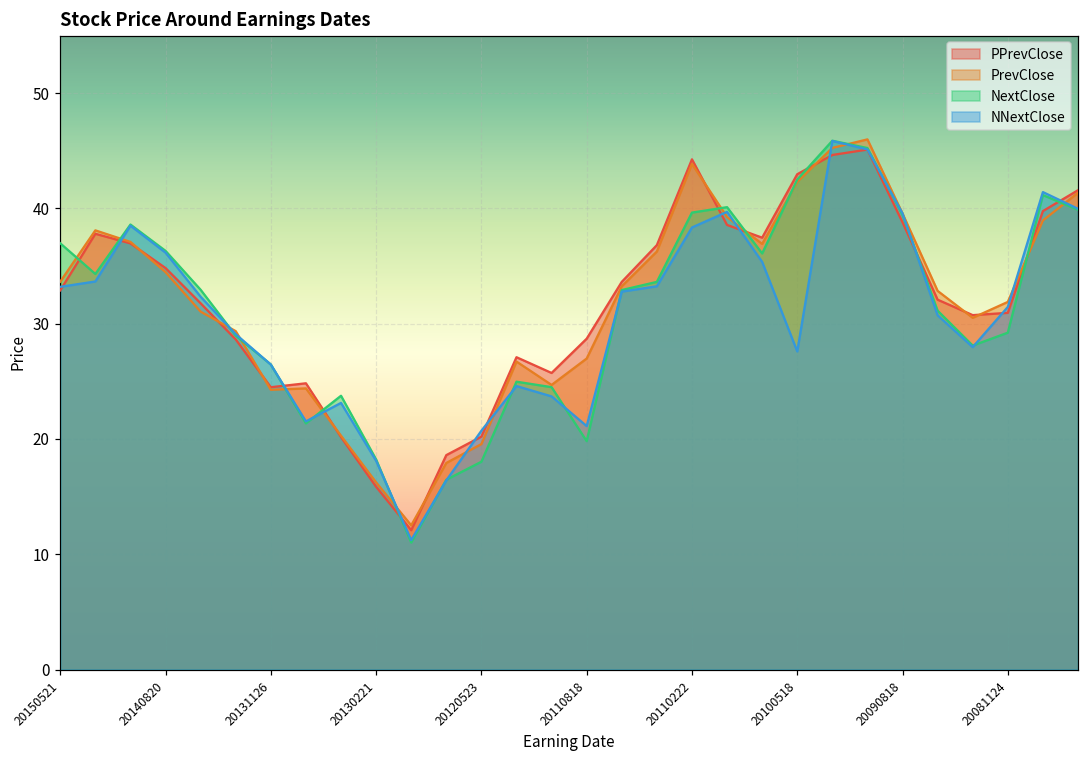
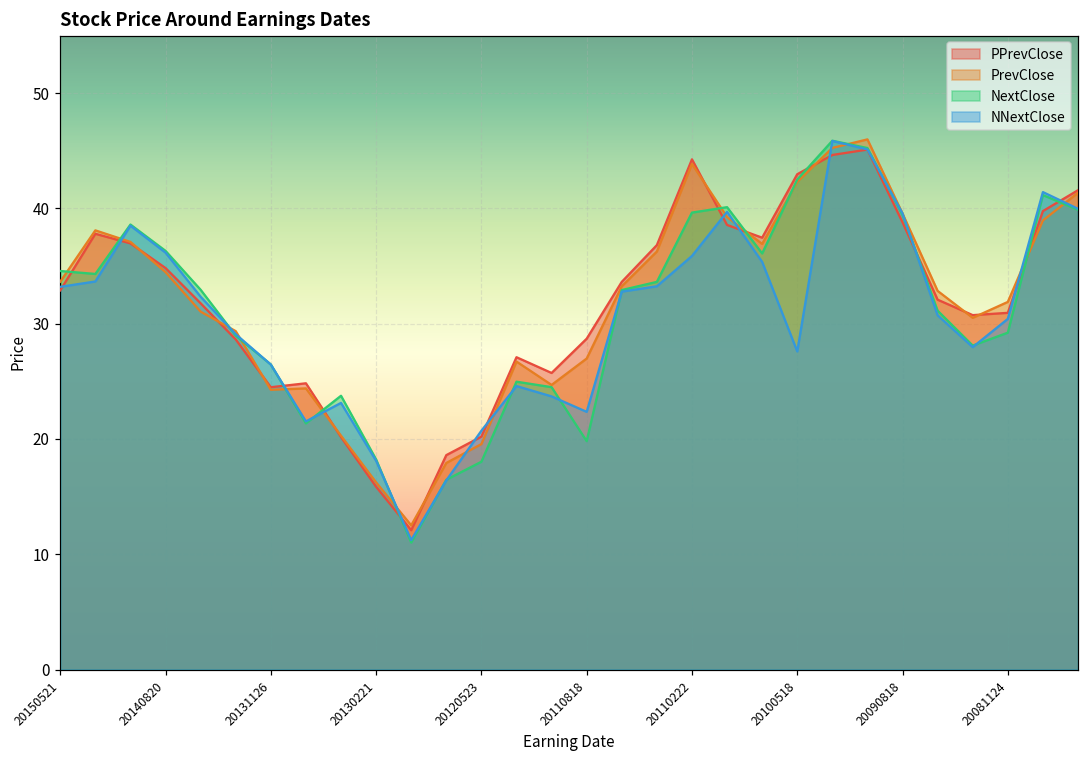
  {
    "NextClose": {
-     "20150521": 37.0,
+     "20150521": 34.6,
      "20120523": 18.0,
      "20110818": 19.8,
      "20110222": 39.6,
      "20081124": 29.2
    },
    "NNextClose": {
      "20150521": 33.2,
      "20120523": 20.7,
-     "20110818": 21.1,
-     "20110222": 38.4,
+     "20110818": 22.4,
+     "20110222": 35.9,
      "20100518": 27.6,
-     "20081124": 31.5
+     "20081124": 30.4
    }
  }
